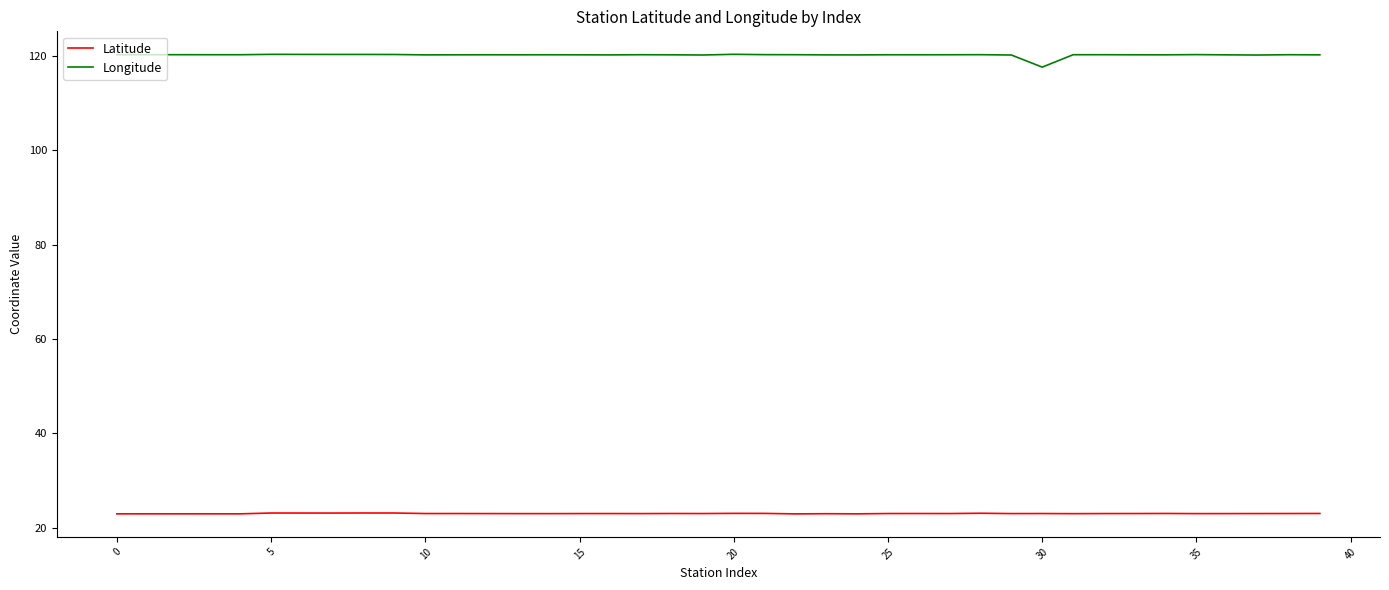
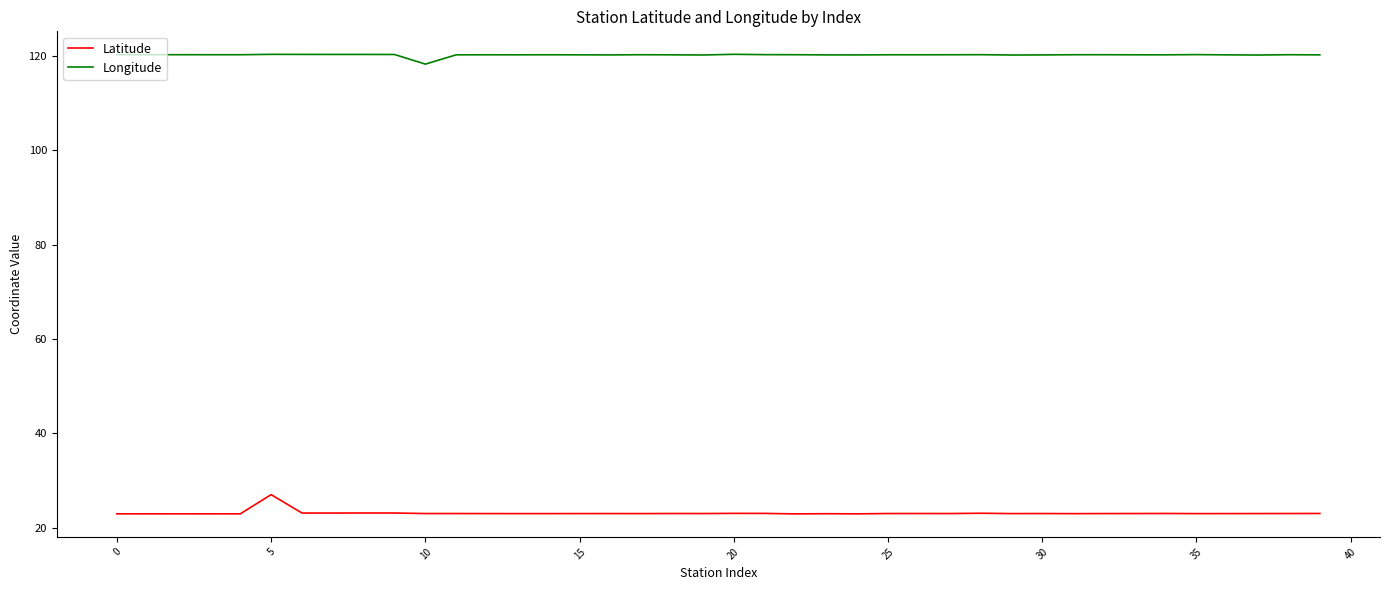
  {
    "Latitude": {
      "0": 23,
-     "5": 23,
+     "5": 27,
      "10": 23,
      "15": 23,
      "20": 23,
      "25": 23,
      "30": 23,
      "35": 23
    },
    "Longitude": {
      "5": 120,
-     "10": 120,
+     "10": 118,
      "15": 120,
      "20": 120,
      "25": 120,
-     "30": 118,
+     "30": 120,
      "35": 120
    }
  }
